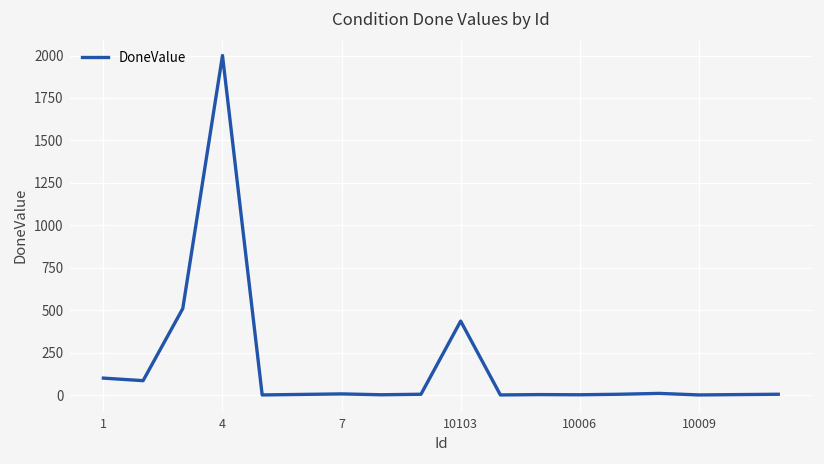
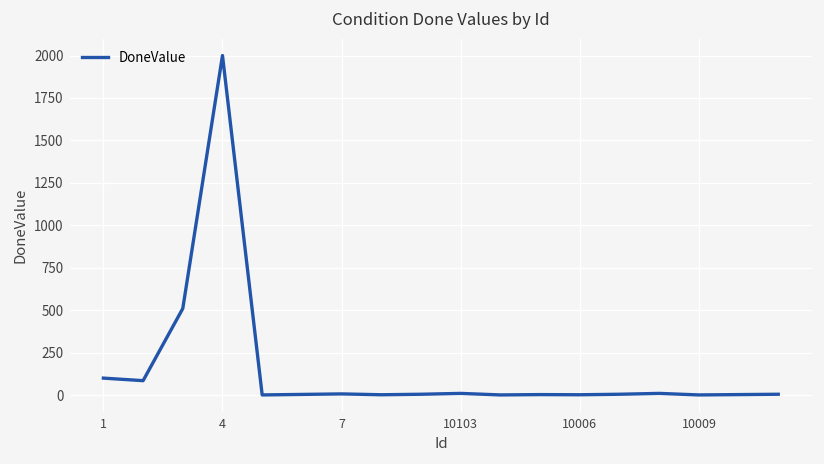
  {
-   "10103": 440,
+   "10103": 10,
    "10006": 0,
    "10009": 0
  }
